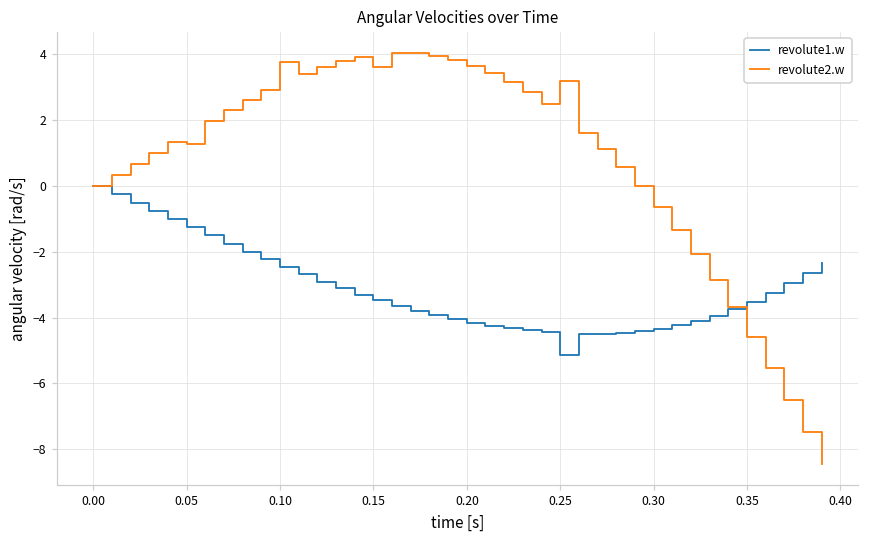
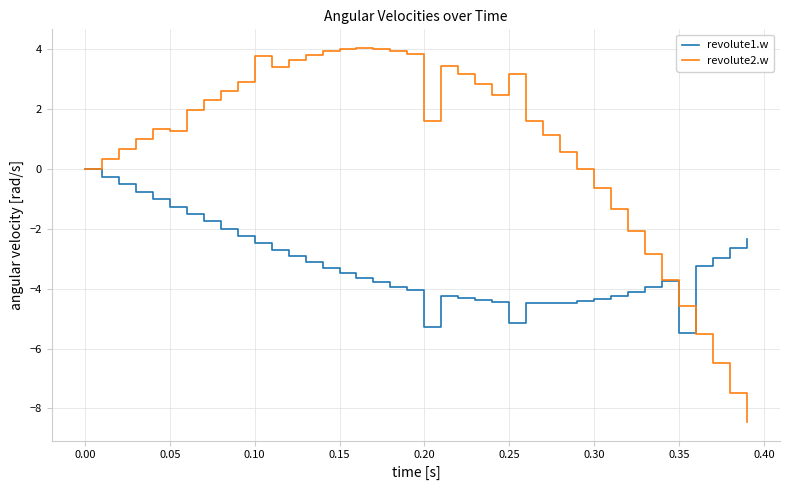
  {
    "revolute1.w": {
      "0.05": -1.3,
      "0.10": -2.5,
      "0.15": -3.5,
-     "0.20": -4.2,
+     "0.20": -5.3,
      "0.25": -5.1,
      "0.30": -4.3,
-     "0.35": -3.5
+     "0.35": -5.5
    },
    "revolute2.w": {
      "0.05": 1.3,
      "0.10": 3.8,
-     "0.15": 3.6,
-     "0.20": 3.7,
+     "0.15": 4.0,
+     "0.20": 1.6,
      "0.25": 3.2,
      "0.30": -0.6,
      "0.35": -4.6
    }
  }
